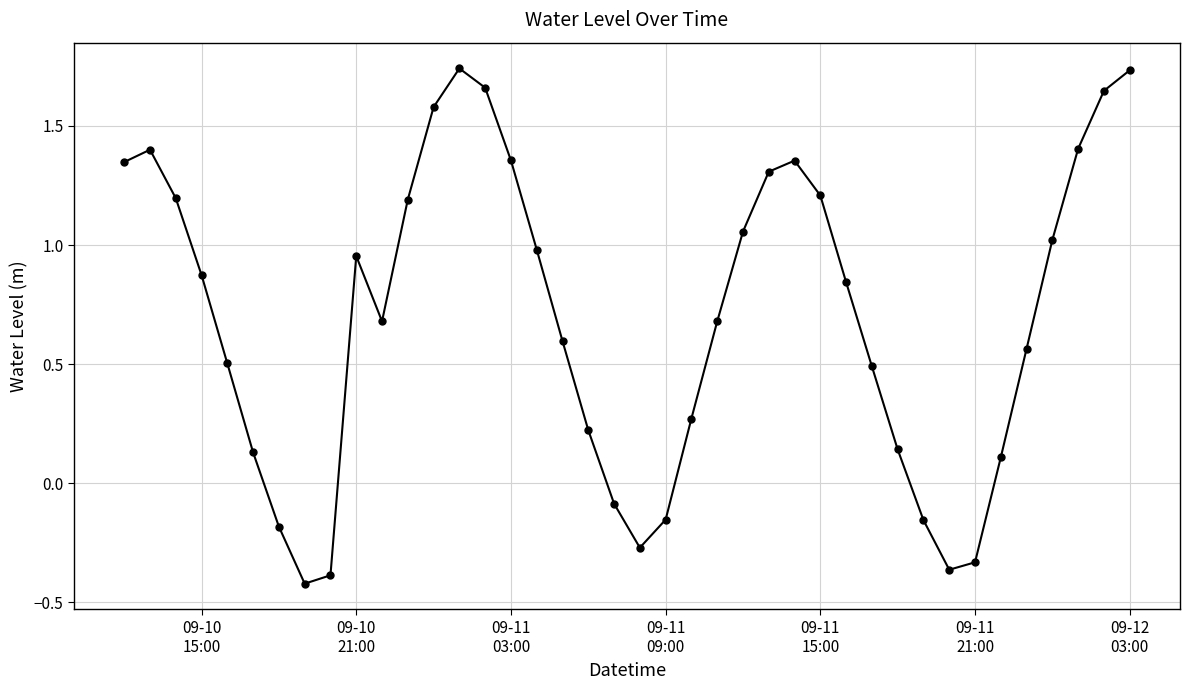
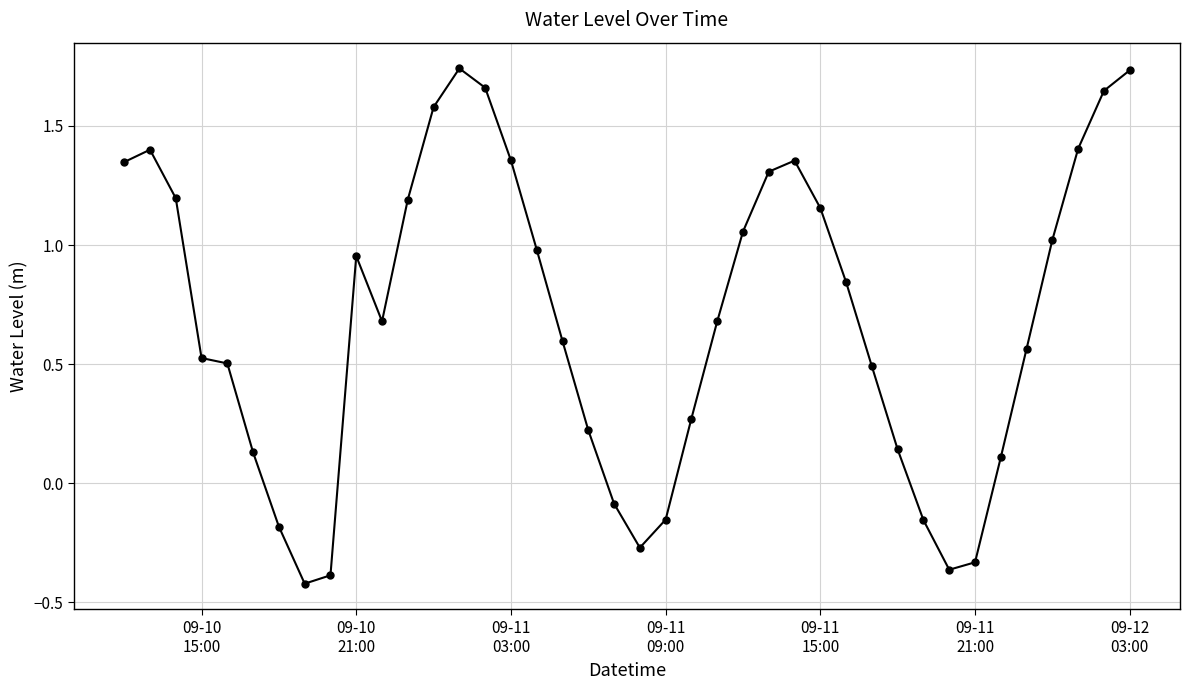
  {
-   "09-10 15:00": 0.87,
+   "09-10 15:00": 0.53,
    "09-10 21:00": 0.95,
    "09-11 03:00": 1.36,
    "09-11 09:00": -0.15,
-   "09-11 15:00": 1.21,
+   "09-11 15:00": 1.16,
    "09-11 21:00": -0.33,
    "09-12 03:00": 1.73
  }
